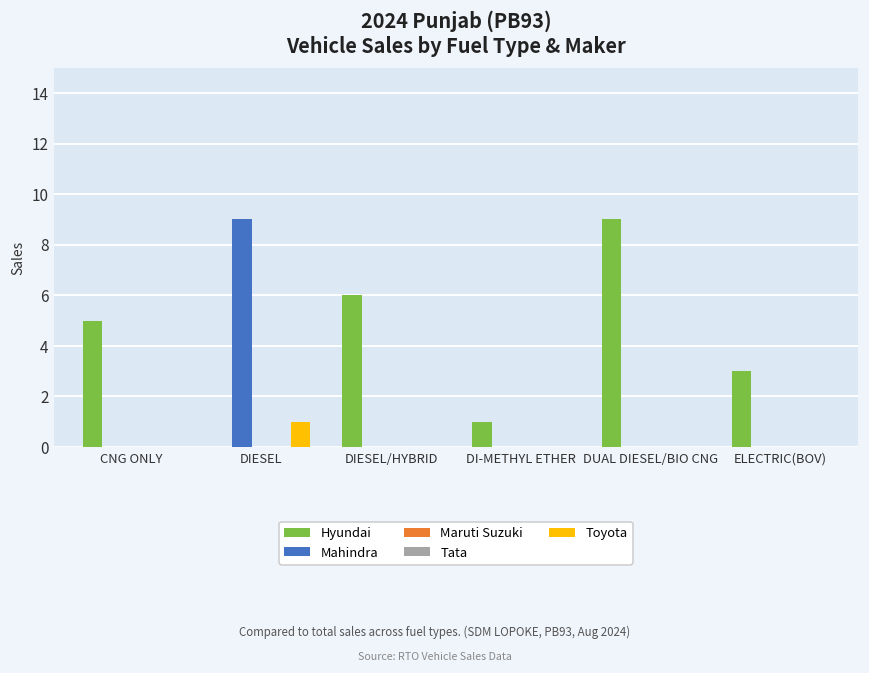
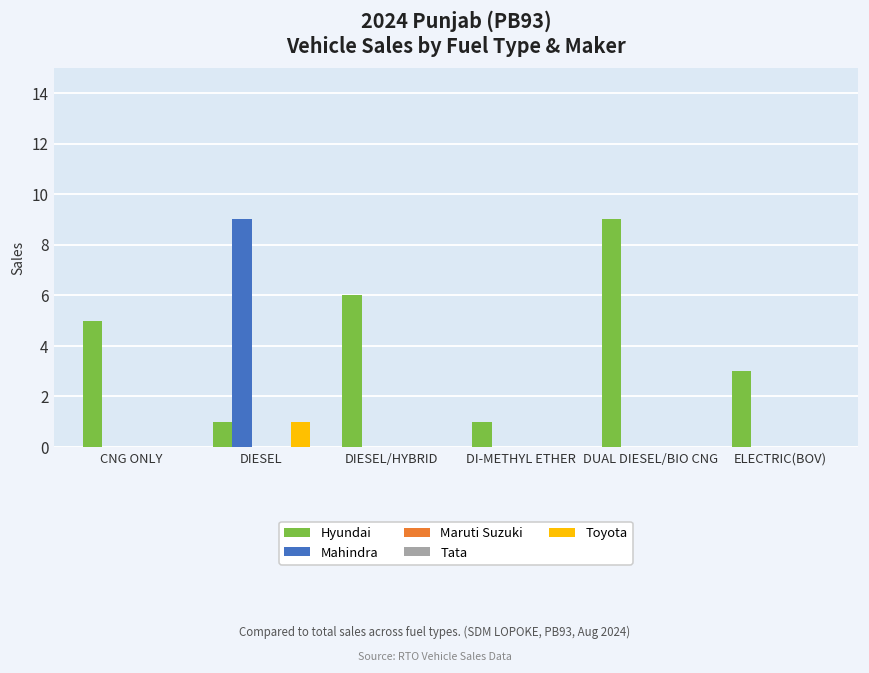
  {
    "Hyundai": {
      "CNG ONLY": 5,
-     "DIESEL": 0,
+     "DIESEL": 1,
      "DIESEL/HYBRID": 6,
      "DI-METHYL ETHER": 1,
      "DUAL DIESEL/BIO CNG": 9,
      "ELECTRIC(BOV)": 3
    },
    "Mahindra": {
      "CNG ONLY": 0,
      "DIESEL": 9,
      "DIESEL/HYBRID": 0,
      "DI-METHYL ETHER": 0,
      "DUAL DIESEL/BIO CNG": 0,
      "ELECTRIC(BOV)": 0
    },
    "Maruti Suzuki": {
      "CNG ONLY": 0,
      "DIESEL": 0,
      "DIESEL/HYBRID": 0,
      "DI-METHYL ETHER": 0,
      "DUAL DIESEL/BIO CNG": 0,
      "ELECTRIC(BOV)": 0
    },
    "Tata": {
      "CNG ONLY": 0,
      "DIESEL": 0,
      "DIESEL/HYBRID": 0,
      "DI-METHYL ETHER": 0,
      "DUAL DIESEL/BIO CNG": 0,
      "ELECTRIC(BOV)": 0
    },
    "Toyota": {
      "CNG ONLY": 0,
      "DIESEL": 1,
      "DIESEL/HYBRID": 0,
      "DI-METHYL ETHER": 0,
      "DUAL DIESEL/BIO CNG": 0,
      "ELECTRIC(BOV)": 0
    }
  }
